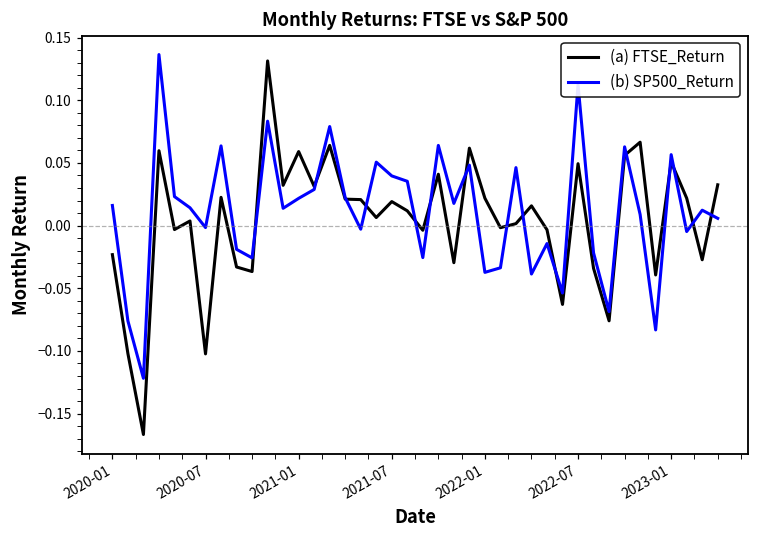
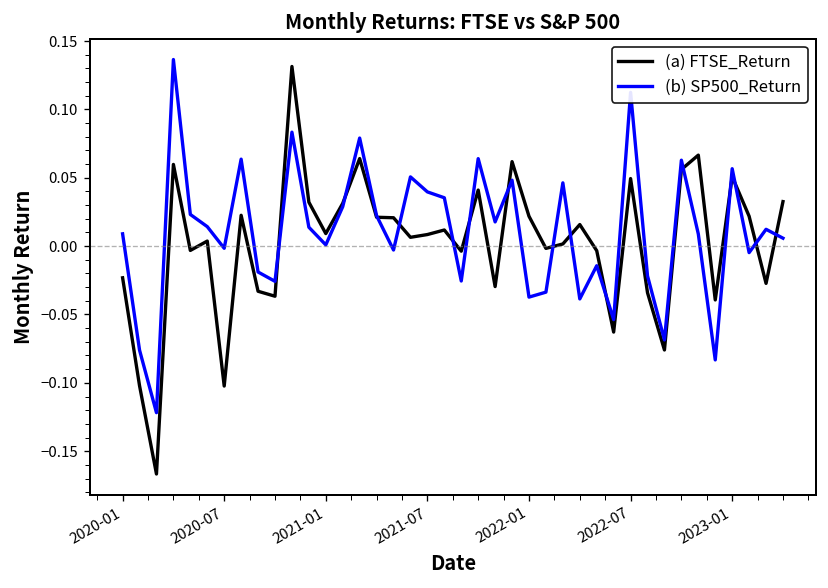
  {
    "(a) FTSE_Return": {
      "2020-01": -0.023,
      "2020-07": -0.102,
-     "2021-01": 0.059,
-     "2021-07": 0.019,
+     "2021-01": 0.009,
+     "2021-07": 0.008,
      "2022-01": 0.022,
      "2022-07": 0.049,
      "2023-01": 0.051
    },
    "(b) SP500_Return": {
-     "2020-01": 0.016,
+     "2020-01": 0.009,
      "2020-07": -0.002,
-     "2021-01": 0.022,
+     "2021-01": 0.001,
      "2021-07": 0.040,
      "2022-01": -0.037,
      "2023-01": 0.057
    }
  }
